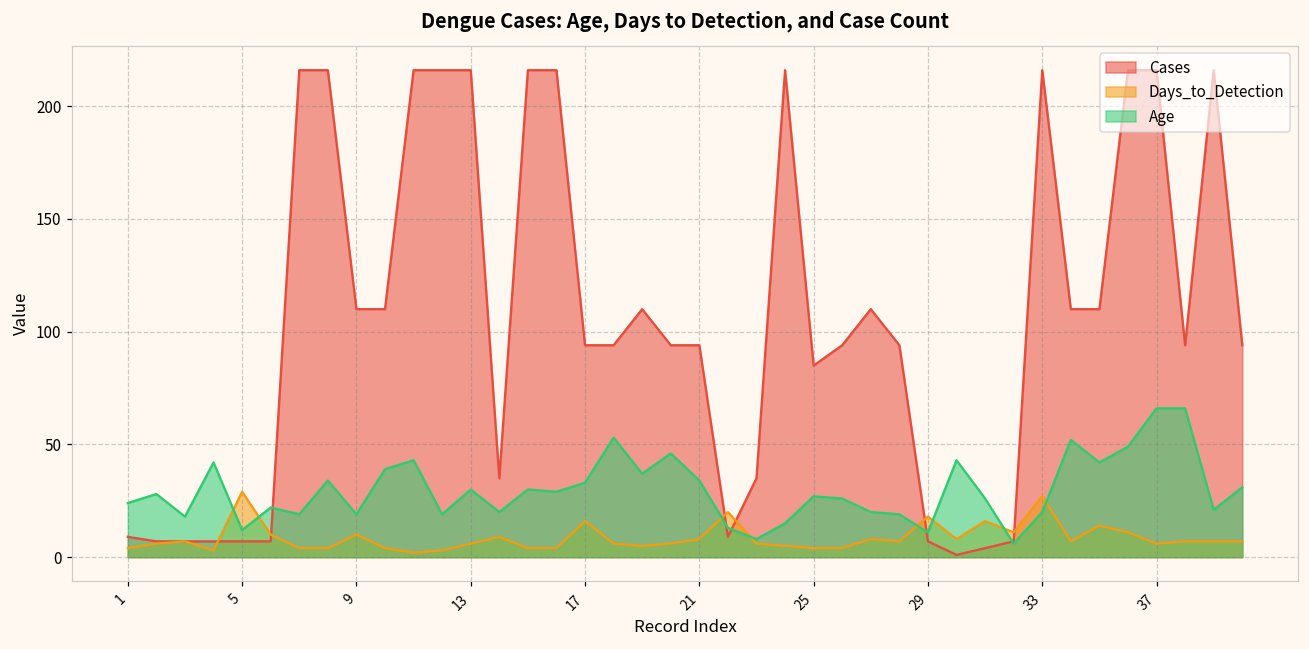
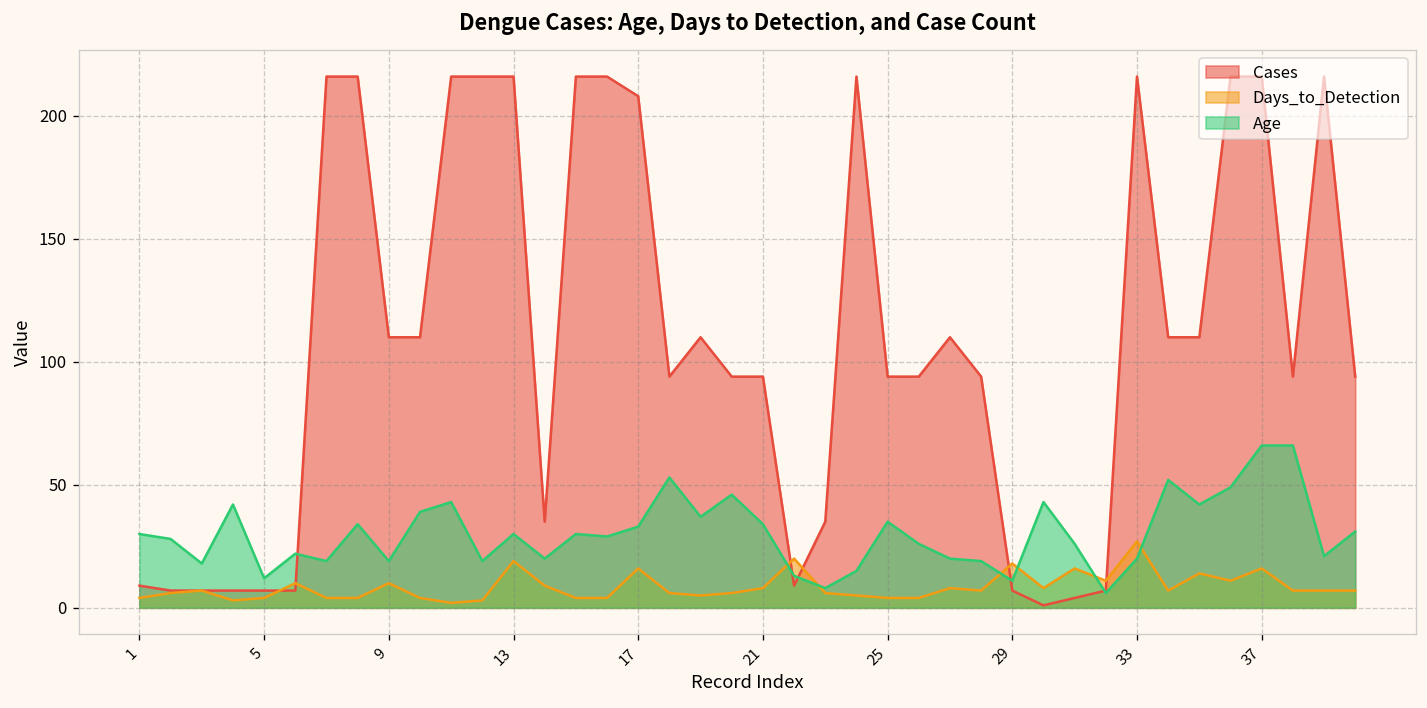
  {
    "Cases": {
      "1": 9,
      "5": 7,
      "9": 110,
      "13": 216,
-     "17": 94,
+     "17": 208,
      "21": 94,
-     "25": 85,
+     "25": 94,
      "29": 7,
      "33": 216
    },
    "Days_to_Detection": {
      "1": 4,
-     "5": 29,
+     "5": 4,
      "9": 10,
-     "13": 6,
+     "13": 19,
      "17": 16,
      "21": 8,
      "25": 4,
      "29": 18,
      "33": 27,
-     "37": 6
+     "37": 16
    },
    "Age": {
-     "1": 24,
+     "1": 30,
      "5": 12,
      "9": 19,
      "13": 30,
      "17": 33,
      "21": 34,
-     "25": 27,
+     "25": 35,
      "29": 11,
      "33": 20,
      "37": 66
    }
  }
